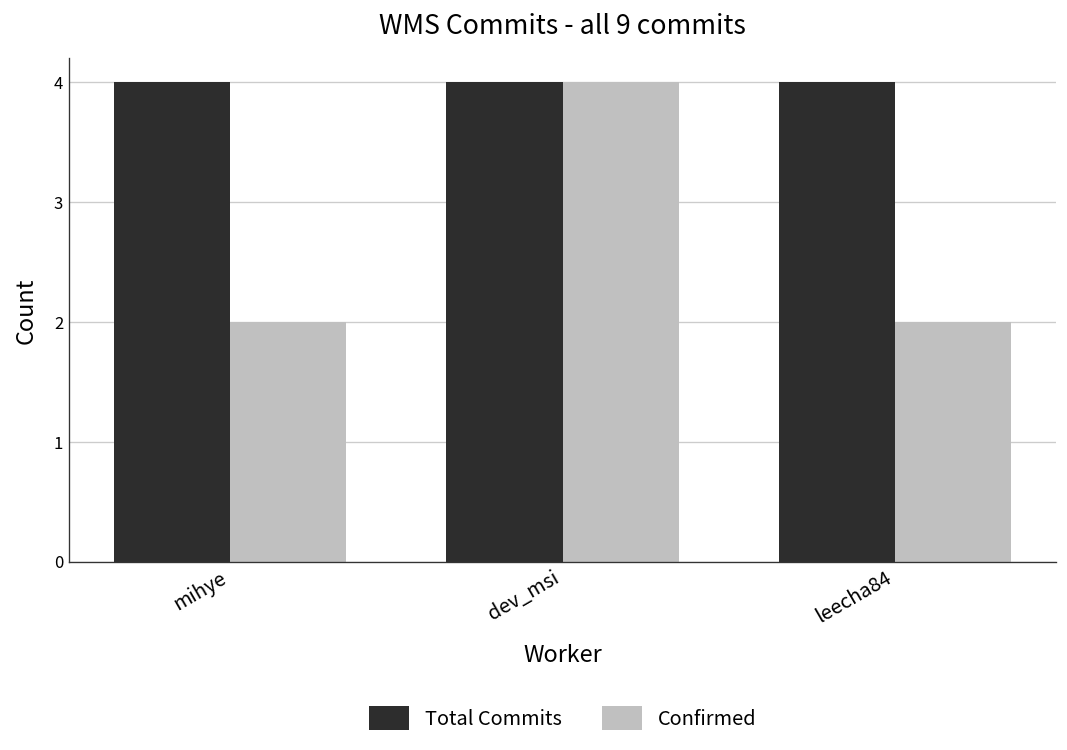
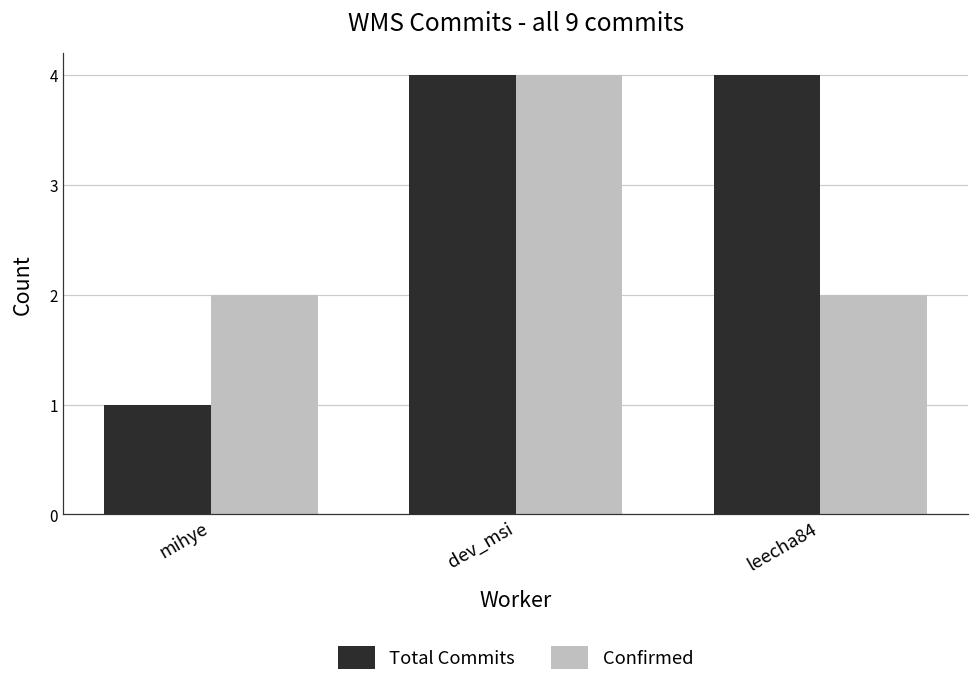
  {
    "Total Commits": {
-     "mihye": 4,
+     "mihye": 1,
      "dev_msi": 4,
      "leecha84": 4
    },
    "Confirmed": {
      "mihye": 2,
      "dev_msi": 4,
      "leecha84": 2
    }
  }
